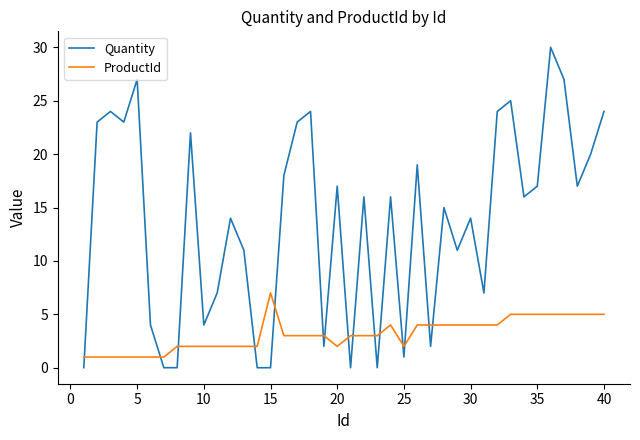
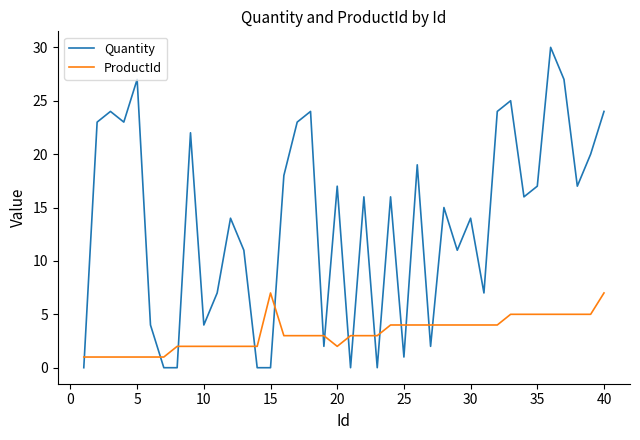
  {
    "Quantity": {
      "10": 4,
      "15": 0,
      "20": 17,
      "25": 1,
      "30": 14,
      "35": 17,
      "40": 24
    },
    "ProductId": {
      "5": 1,
      "10": 2,
      "15": 7,
      "20": 2,
-     "25": 2,
+     "25": 4,
      "30": 4,
      "35": 5,
-     "40": 5
+     "40": 7
    }
  }
